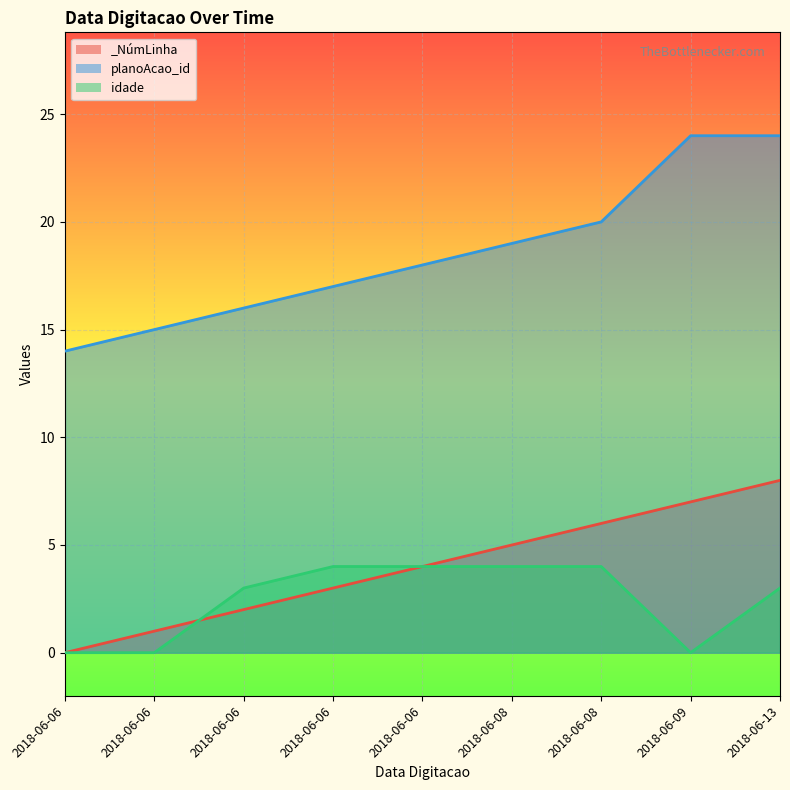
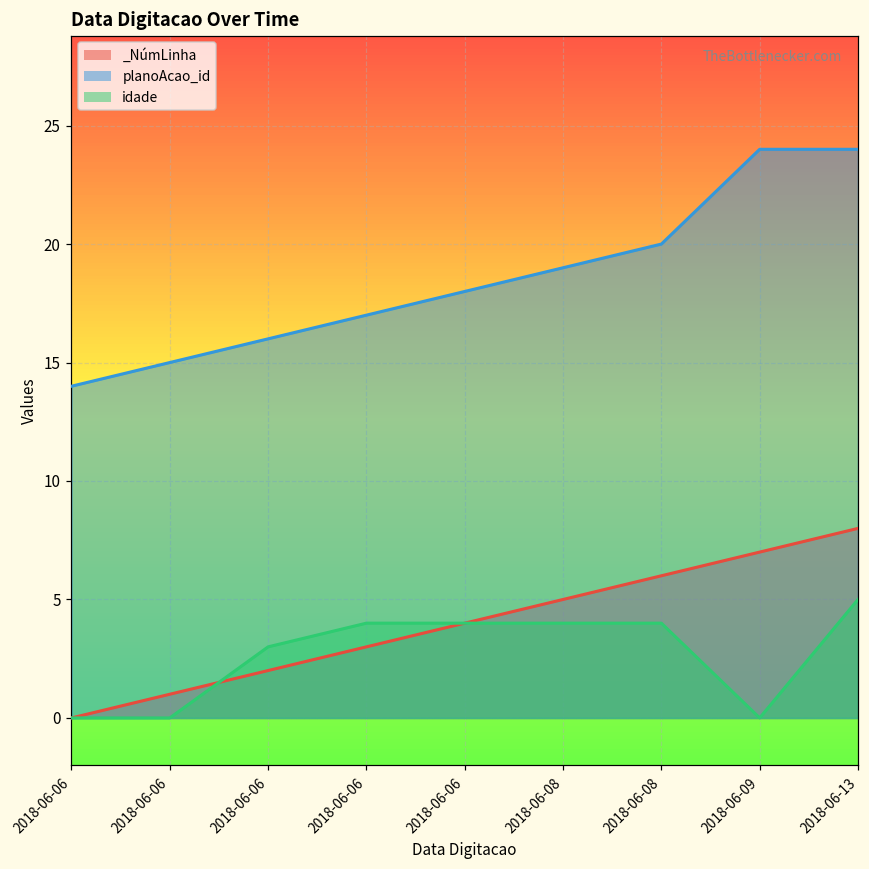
  {
    "planoAcao_id": {
      "2018-06-09": 24,
      "2018-06-13": 24
    },
    "idade": {
      "2018-06-09": 0,
-     "2018-06-13": 3
+     "2018-06-13": 5
    }
  }
